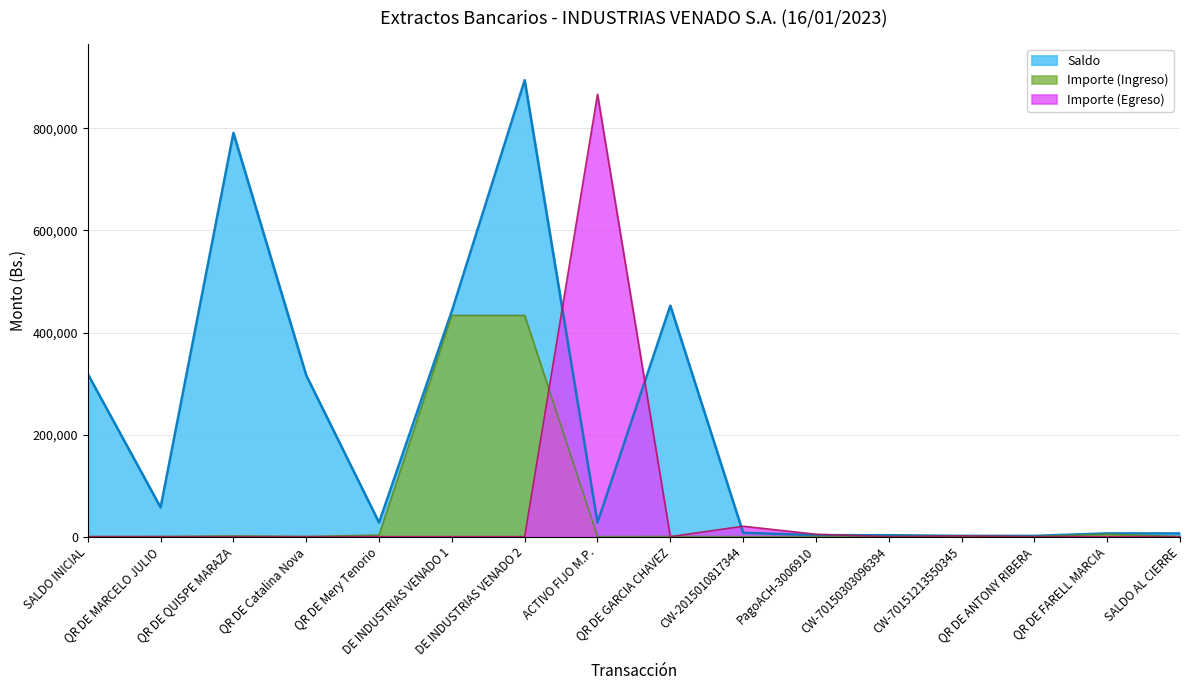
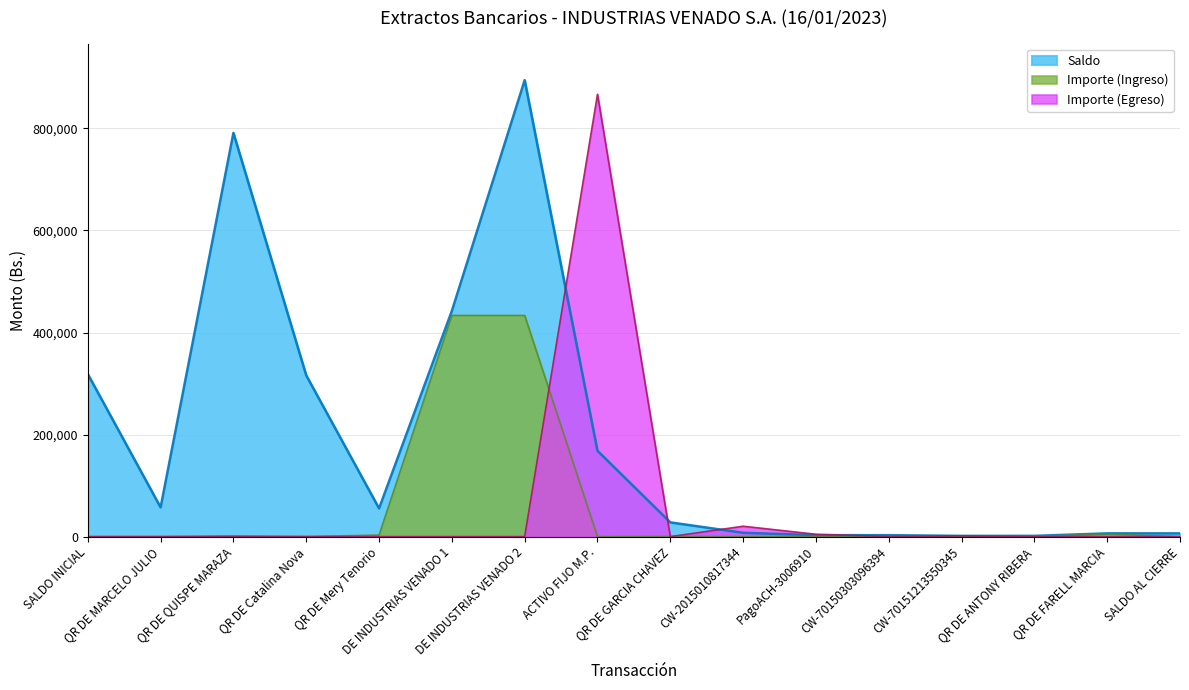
  {
    "Saldo": {
      "SALDO INICIAL": "320,000",
      "QR DE MARCELO JULIO": "60,000",
      "QR DE QUISPE MARAZA": "790,000",
      "QR DE Catalina Nova": "320,000",
-     "QR DE Mery Tenorio": "30,000",
+     "QR DE Mery Tenorio": "60,000",
      "DE INDUSTRIAS VENADO 1": "440,000",
      "DE INDUSTRIAS VENADO 2": "890,000",
-     "ACTIVO FIJO M.P.": "30,000",
-     "QR DE GARCIA CHAVEZ": "450,000",
+     "ACTIVO FIJO M.P.": "170,000",
+     "QR DE GARCIA CHAVEZ": "30,000",
      "CW-2015010817344": "10,000",
      "SALDO AL CIERRE": "10,000"
    },
    "Importe (Ingreso)": {
      "DE INDUSTRIAS VENADO 1": "430,000",
      "DE INDUSTRIAS VENADO 2": "430,000",
      "ACTIVO FIJO M.P.": "0",
      "CW-2015010817344": "0"
    },
    "Importe (Egreso)": {
      "DE INDUSTRIAS VENADO 1": "0",
      "DE INDUSTRIAS VENADO 2": "0",
      "ACTIVO FIJO M.P.": "870,000",
      "CW-2015010817344": "20,000"
    }
  }
